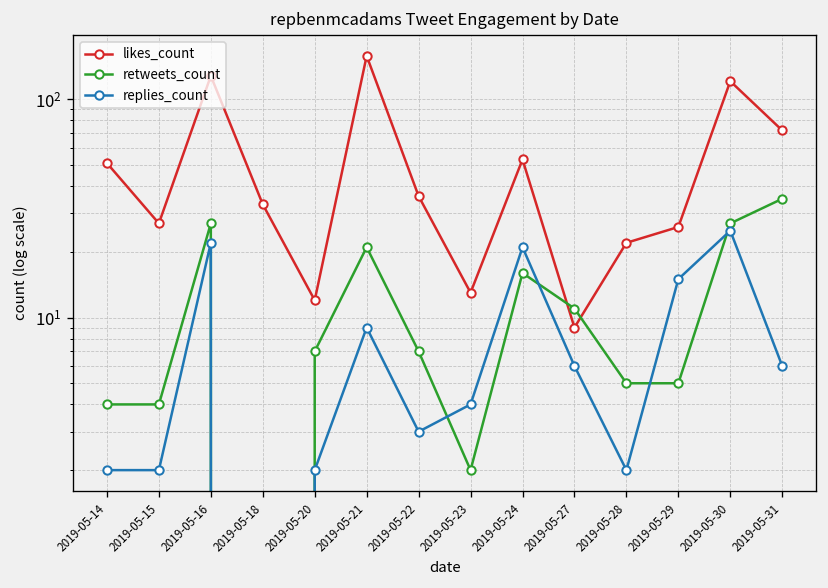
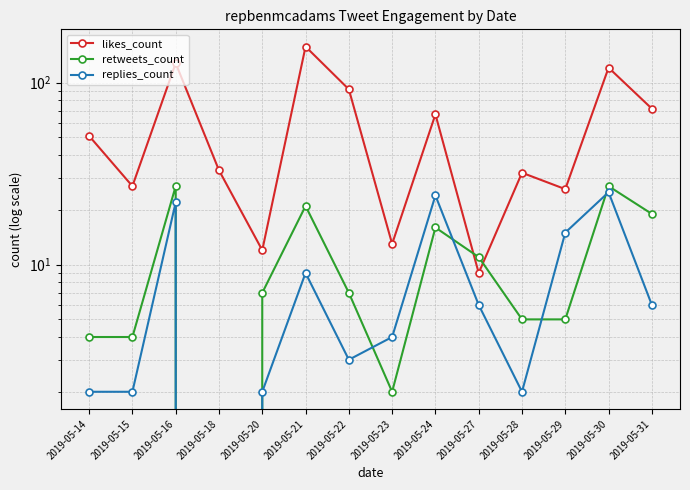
  {
    "likes_count": {
      "2019-05-14": 51,
      "2019-05-15": 27,
      "2019-05-18": 33,
      "2019-05-20": 12,
      "2019-05-21": 160,
-     "2019-05-22": 36,
+     "2019-05-22": 90,
      "2019-05-23": 13,
-     "2019-05-24": 53,
+     "2019-05-24": 67,
      "2019-05-27": 9,
-     "2019-05-28": 22,
+     "2019-05-28": 32,
      "2019-05-29": 26,
      "2019-05-30": 120,
      "2019-05-31": 72
    },
    "retweets_count": {
      "2019-05-14": 4,
      "2019-05-15": 4,
      "2019-05-16": 27,
      "2019-05-20": 7,
      "2019-05-21": 21,
      "2019-05-22": 7,
      "2019-05-23": 2,
      "2019-05-24": 16,
      "2019-05-27": 11,
      "2019-05-28": 5,
      "2019-05-29": 5,
      "2019-05-30": 27,
-     "2019-05-31": 35
+     "2019-05-31": 19
    },
    "replies_count": {
      "2019-05-14": 2,
      "2019-05-15": 2,
      "2019-05-16": 22,
      "2019-05-20": 2,
      "2019-05-21": 9,
      "2019-05-22": 3,
      "2019-05-23": 4,
-     "2019-05-24": 21,
+     "2019-05-24": 24,
      "2019-05-27": 6,
      "2019-05-28": 2,
      "2019-05-29": 15,
      "2019-05-30": 25,
      "2019-05-31": 6
    }
  }
